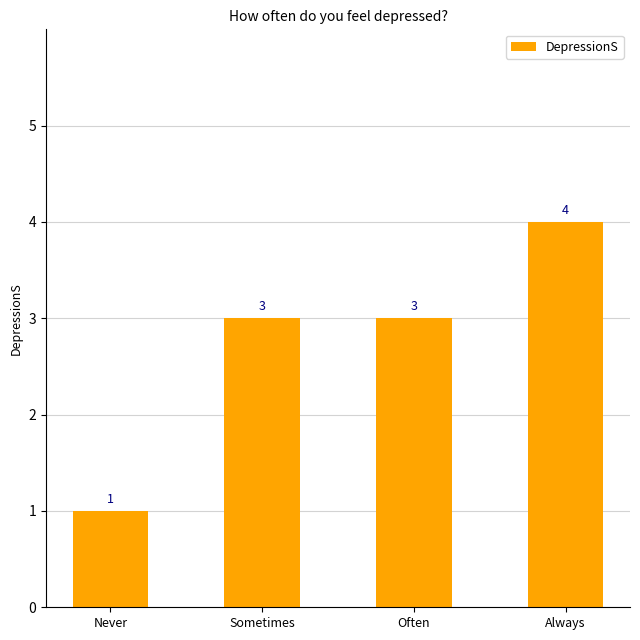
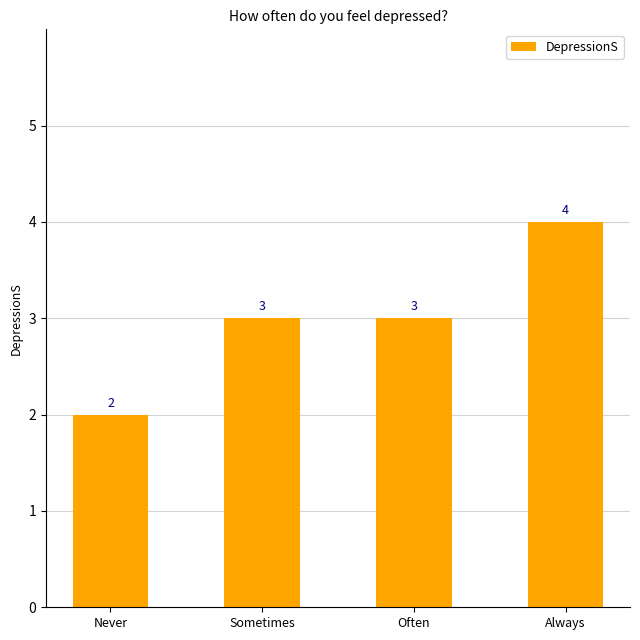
  {
-   "Never": 1,
+   "Never": 2,
    "Sometimes": 3,
    "Often": 3,
    "Always": 4
  }
